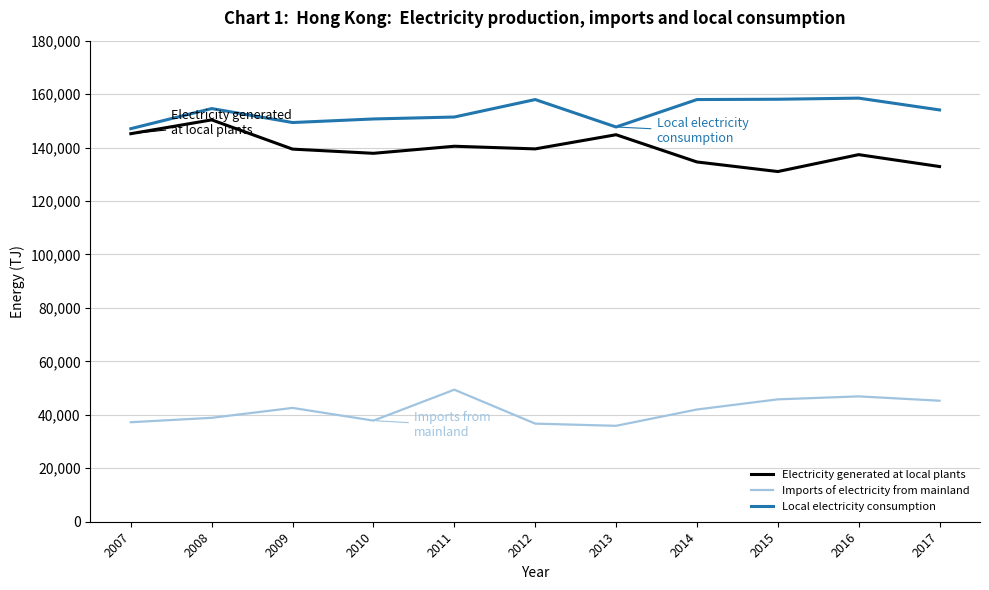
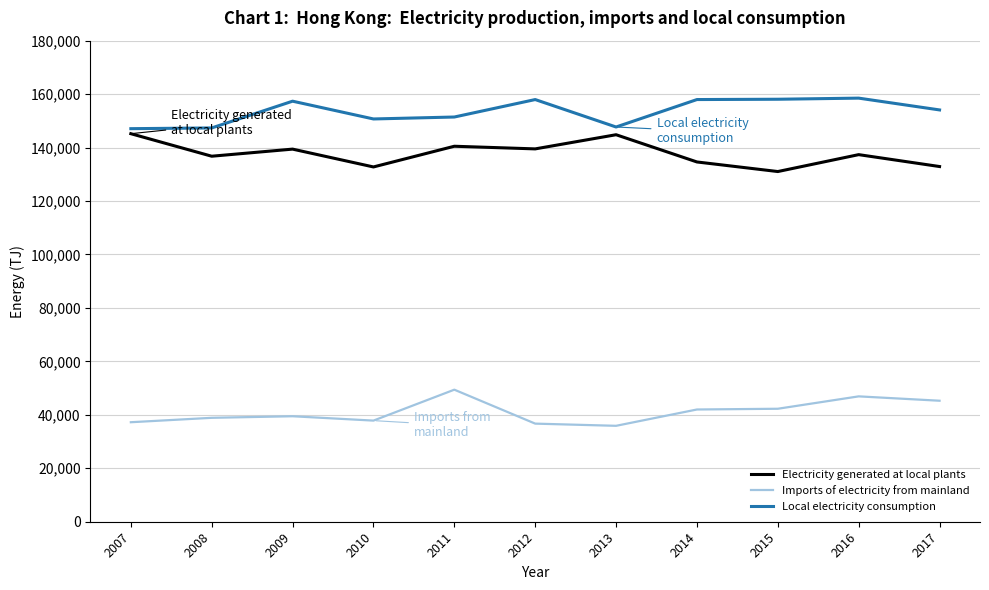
  {
    "Electricity generated at local plants": {
      "2007": "145,000",
-     "2008": "150,000",
+     "2008": "137,000",
      "2009": "139,000",
-     "2010": "138,000",
+     "2010": "133,000",
      "2011": "140,000",
      "2012": "140,000",
      "2013": "145,000",
      "2014": "135,000",
      "2015": "131,000",
      "2016": "137,000",
      "2017": "133,000"
    },
    "Imports of electricity from mainland": {
      "2007": "37,000",
      "2008": "39,000",
-     "2009": "43,000",
+     "2009": "39,000",
      "2010": "38,000",
      "2011": "49,000",
      "2012": "37,000",
      "2013": "36,000",
      "2014": "42,000",
-     "2015": "46,000",
+     "2015": "42,000",
      "2016": "47,000",
      "2017": "45,000"
    },
    "Local electricity consumption": {
      "2007": "147,000",
-     "2008": "155,000",
-     "2009": "149,000",
+     "2008": "147,000",
+     "2009": "157,000",
      "2010": "151,000",
      "2011": "151,000",
      "2012": "158,000",
      "2013": "148,000",
      "2014": "158,000",
      "2015": "158,000",
      "2016": "159,000",
      "2017": "154,000"
    }
  }
